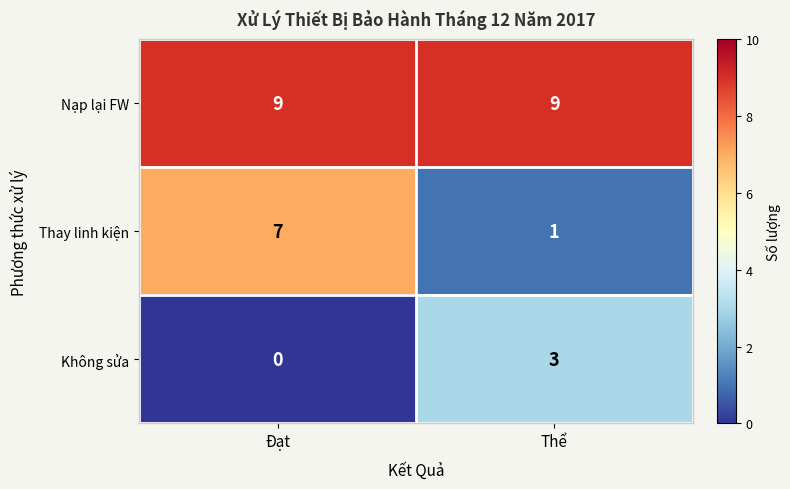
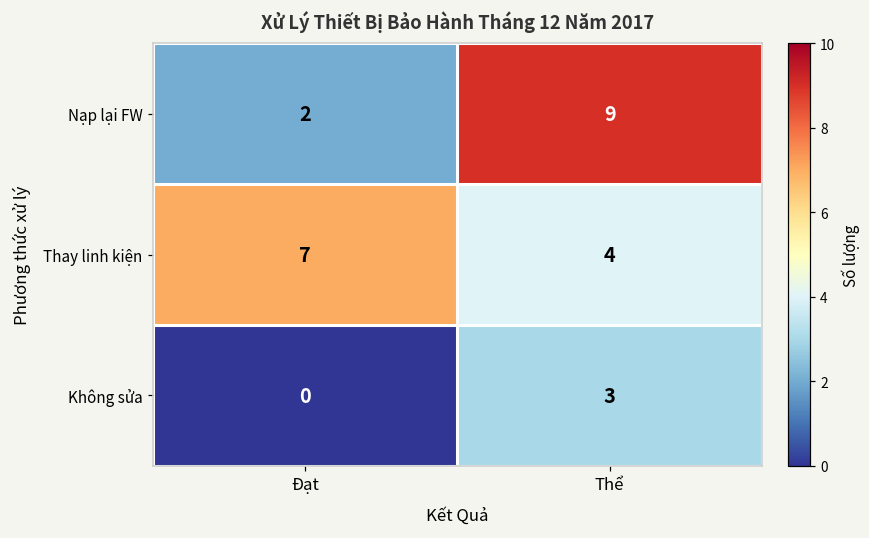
  {
    "Nạp lại FW": {
-     "Đạt": 9,
+     "Đạt": 2,
      "Thể": 9
    },
    "Thay linh kiện": {
      "Đạt": 7,
-     "Thể": 1
+     "Thể": 4
    },
    "Không sửa": {
      "Đạt": 0,
      "Thể": 3
    }
  }
